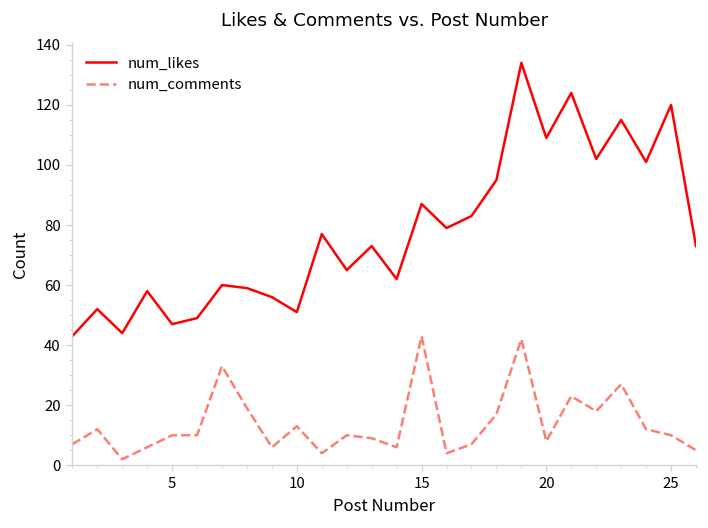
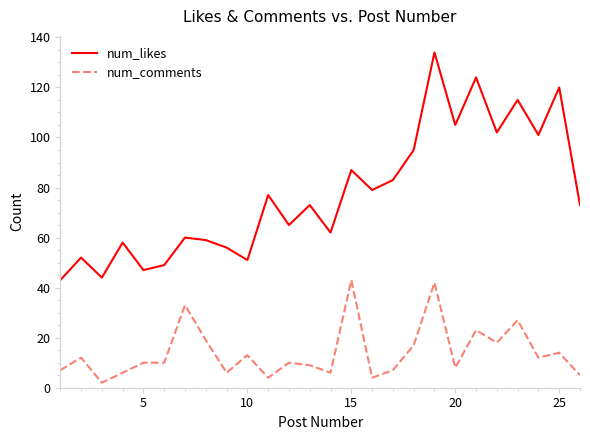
  {
    "num_likes": {
      "5": 47,
      "10": 51,
      "15": 87,
-     "20": 109,
+     "20": 105,
      "25": 120
    },
    "num_comments": {
      "5": 10,
      "10": 13,
      "15": 43,
      "20": 8,
-     "25": 10
+     "25": 14
    }
  }
